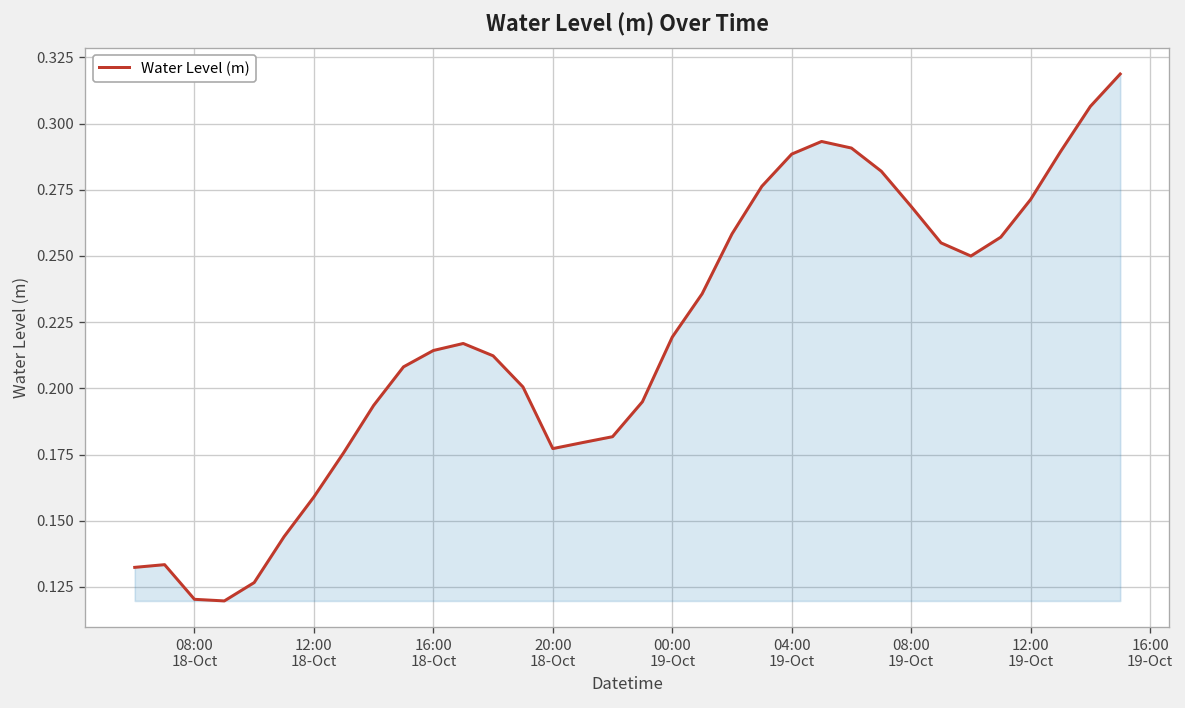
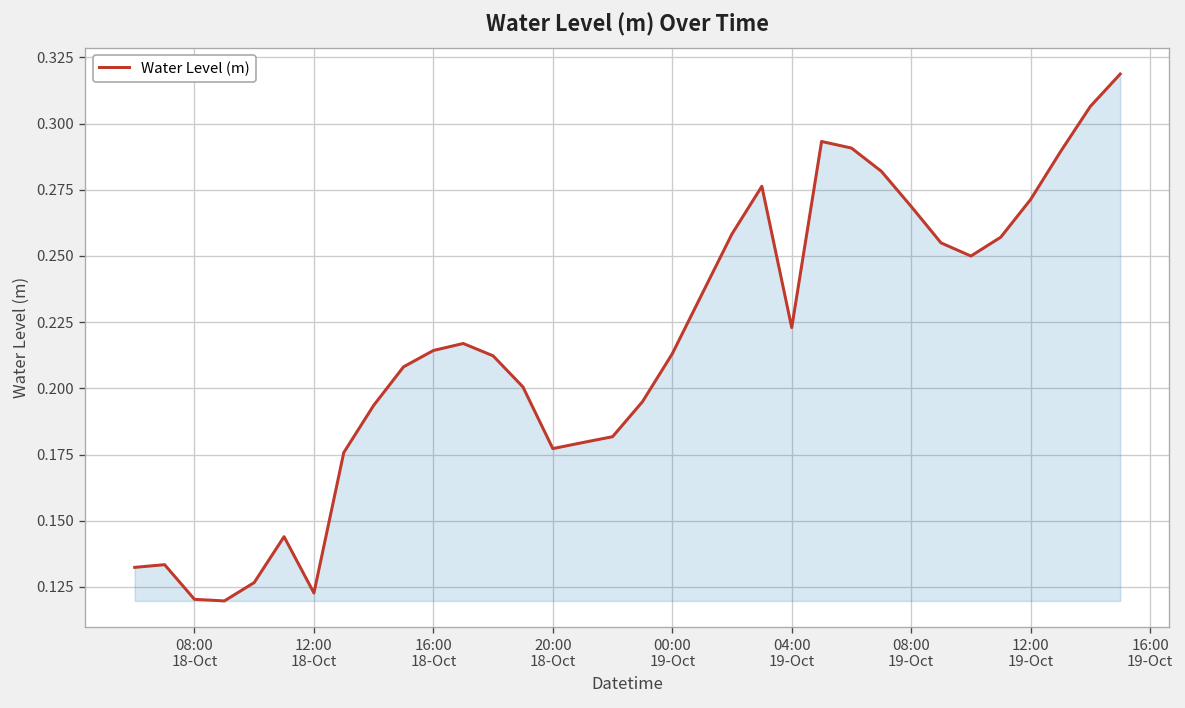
  {
    "08:00 18-Oct": 0.120,
-   "12:00 18-Oct": 0.159,
+   "12:00 18-Oct": 0.123,
    "16:00 18-Oct": 0.214,
    "20:00 18-Oct": 0.177,
-   "00:00 19-Oct": 0.219,
-   "04:00 19-Oct": 0.288,
+   "00:00 19-Oct": 0.213,
+   "04:00 19-Oct": 0.223,
    "08:00 19-Oct": 0.269,
    "12:00 19-Oct": 0.271
  }
